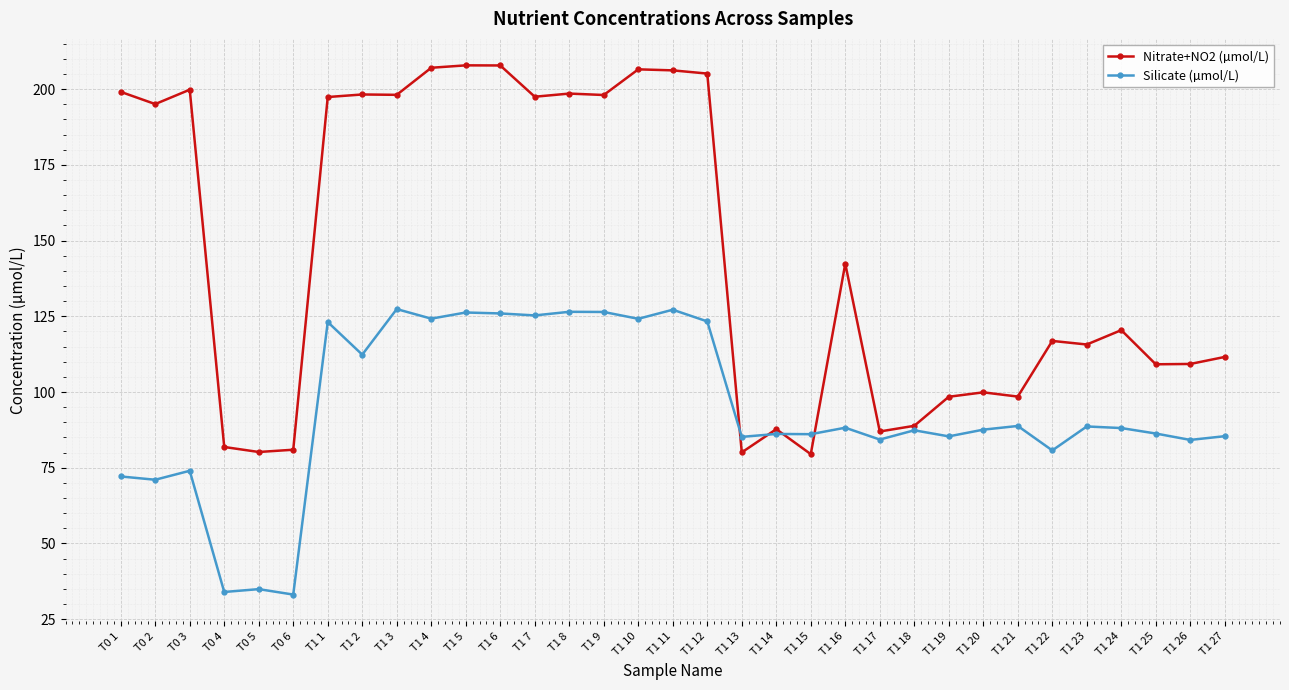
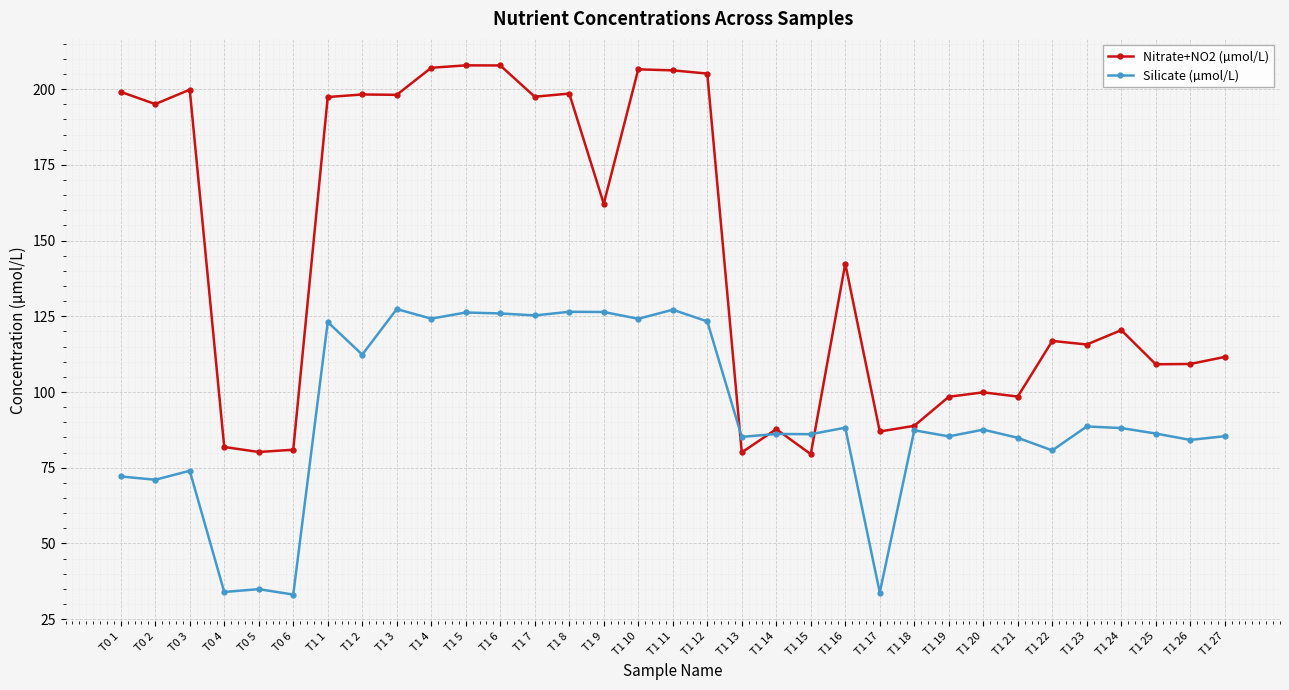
  {
    "Nitrate+NO2 (µmol/L)": {
      "T0 1": 199,
      "T0 2": 195,
      "T0 3": 200,
      "T0 4": 82,
      "T0 5": 80,
      "T0 6": 81,
      "T1 1": 197,
      "T1 2": 198,
      "T1 3": 198,
      "T1 4": 207,
      "T1 5": 208,
      "T1 6": 208,
      "T1 7": 198,
      "T1 8": 199,
-     "T1 9": 198,
+     "T1 9": 162,
      "T1 10": 207,
      "T1 11": 206,
      "T1 12": 205,
      "T1 13": 80,
      "T1 14": 88,
      "T1 15": 79,
      "T1 16": 142,
      "T1 17": 87,
      "T1 18": 89,
      "T1 19": 98,
      "T1 20": 100,
      "T1 21": 98,
      "T1 22": 117,
      "T1 23": 116,
      "T1 24": 120,
      "T1 25": 109,
      "T1 26": 109,
      "T1 27": 112
    },
    "Silicate (µmol/L)": {
      "T0 1": 72,
      "T0 2": 71,
      "T0 3": 74,
      "T0 4": 34,
      "T0 5": 35,
      "T0 6": 33,
      "T1 1": 123,
      "T1 2": 112,
      "T1 3": 127,
      "T1 4": 124,
      "T1 5": 126,
      "T1 6": 126,
      "T1 7": 125,
      "T1 8": 126,
      "T1 9": 126,
      "T1 10": 124,
      "T1 11": 127,
      "T1 12": 123,
      "T1 13": 85,
      "T1 14": 86,
      "T1 15": 86,
      "T1 16": 88,
-     "T1 17": 84,
+     "T1 17": 34,
      "T1 18": 87,
      "T1 19": 85,
      "T1 20": 88,
-     "T1 21": 89,
+     "T1 21": 85,
      "T1 22": 81,
      "T1 23": 89,
      "T1 24": 88,
      "T1 25": 86,
      "T1 26": 84,
      "T1 27": 85
    }
  }
